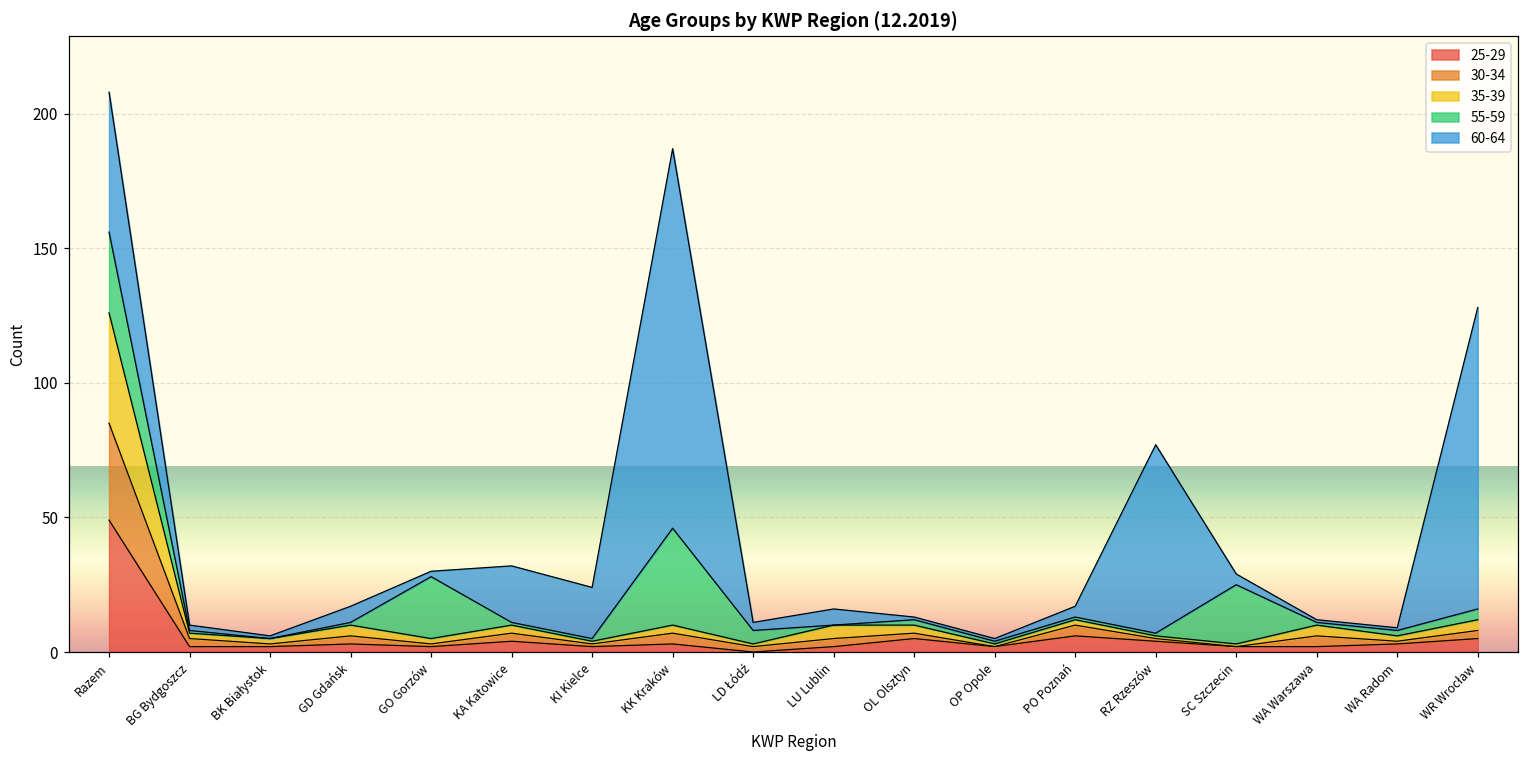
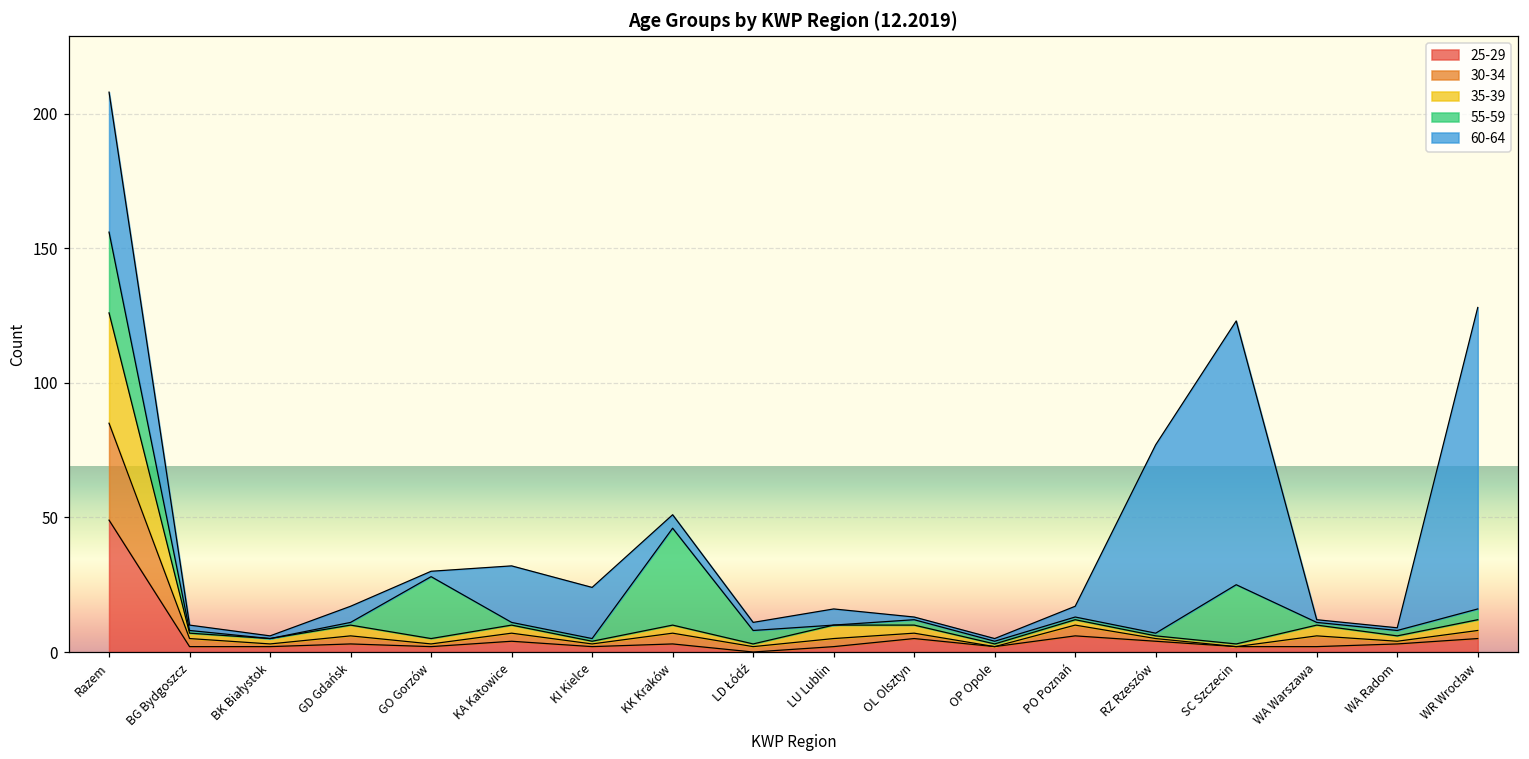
  {
    "35-39": {
      "Razem": 41,
      "GO Gorzów": 2,
      "KK Kraków": 3,
      "OL Olsztyn": 3,
      "WA Radom": 2,
      "WR Wrocław": 4
    },
    "55-59": {
      "Razem": 30,
      "GO Gorzów": 23,
      "KK Kraków": 36,
      "LD Łódź": 5,
      "SC Szczecin": 22,
      "WR Wrocław": 4
    },
    "60-64": {
      "Razem": 52,
      "BG Bydgoszcz": 2,
      "GD Gdańsk": 6,
      "GO Gorzów": 2,
      "KA Katowice": 21,
      "KI Kielce": 19,
-     "KK Kraków": 141,
+     "KK Kraków": 5,
      "LD Łódź": 3,
      "LU Lublin": 6,
      "PO Poznań": 4,
      "RZ Rzeszów": 70,
-     "SC Szczecin": 4,
+     "SC Szczecin": 98,
      "WR Wrocław": 112
    }
  }
